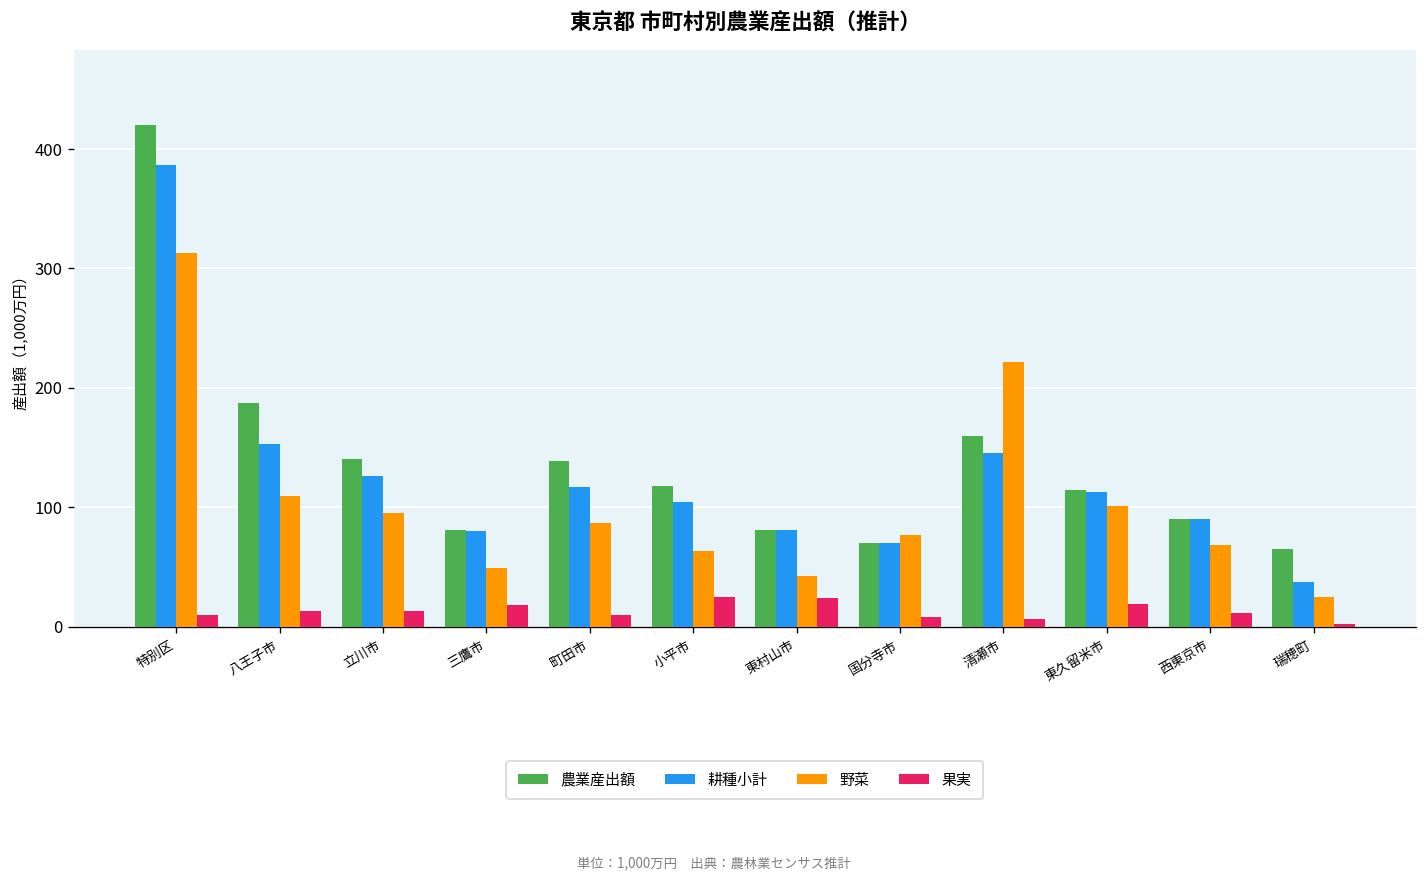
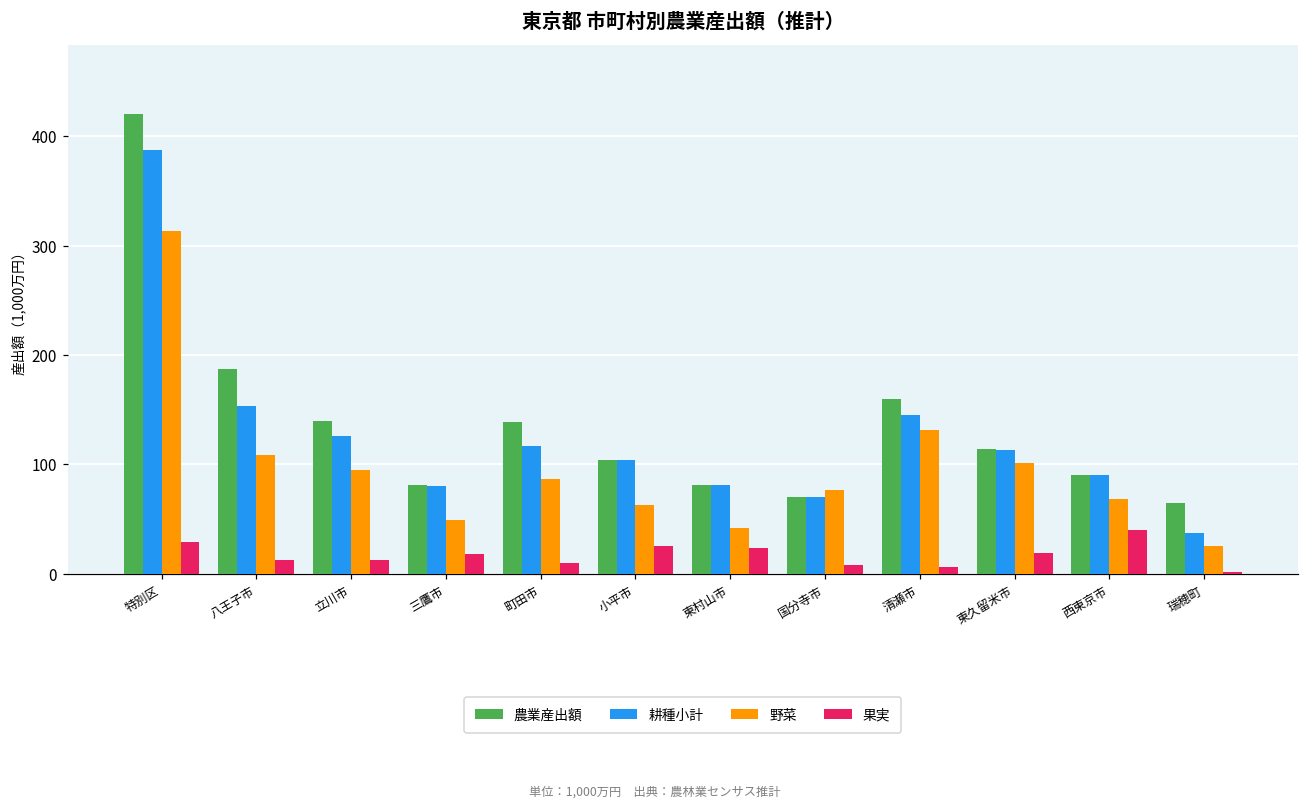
  {
    "農業産出額": {
      "特別区": 420,
      "八王子市": 190,
      "立川市": 140,
      "三鷹市": 80,
      "町田市": 140,
-     "小平市": 120,
+     "小平市": 100,
      "東村山市": 80,
      "国分寺市": 70,
      "清瀬市": 160,
      "東久留米市": 110,
      "西東京市": 90,
      "瑞穂町": 70
    },
    "耕種小計": {
      "特別区": 390,
      "八王子市": 150,
      "立川市": 130,
      "三鷹市": 80,
      "町田市": 120,
      "小平市": 100,
      "東村山市": 80,
      "国分寺市": 70,
      "清瀬市": 150,
      "東久留米市": 110,
      "西東京市": 90,
      "瑞穂町": 40
    },
    "野菜": {
      "特別区": 310,
      "八王子市": 110,
      "立川市": 100,
      "三鷹市": 50,
      "町田市": 90,
      "小平市": 60,
      "東村山市": 40,
      "国分寺市": 80,
-     "清瀬市": 220,
+     "清瀬市": 130,
      "東久留米市": 100,
      "西東京市": 70,
      "瑞穂町": 30
    },
    "果実": {
-     "特別区": 10,
+     "特別区": 30,
      "八王子市": 10,
      "立川市": 10,
      "三鷹市": 20,
      "町田市": 10,
      "小平市": 30,
      "東村山市": 20,
      "国分寺市": 10,
      "清瀬市": 10,
      "東久留米市": 20,
-     "西東京市": 10
+     "西東京市": 40
    }
  }
